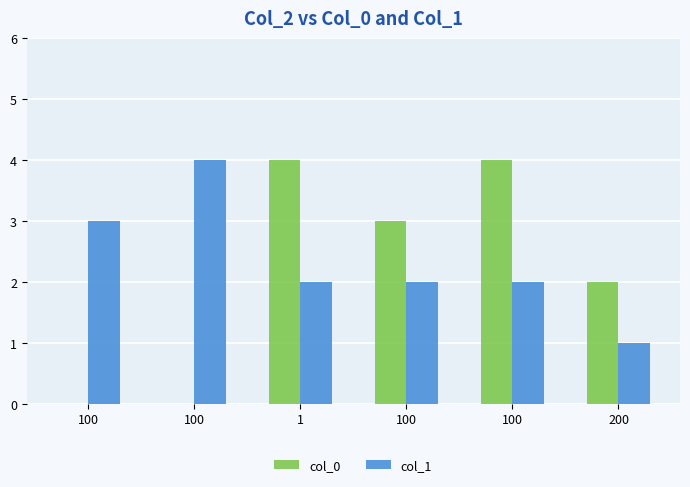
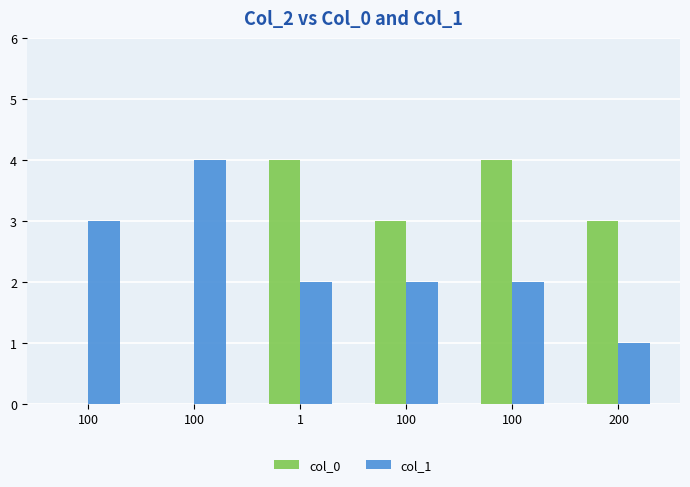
  {
    "col_0": {
      "1": 4,
-     "200": 2
+     "200": 3
    },
    "col_1": {
      "1": 2,
      "200": 1
    }
  }
